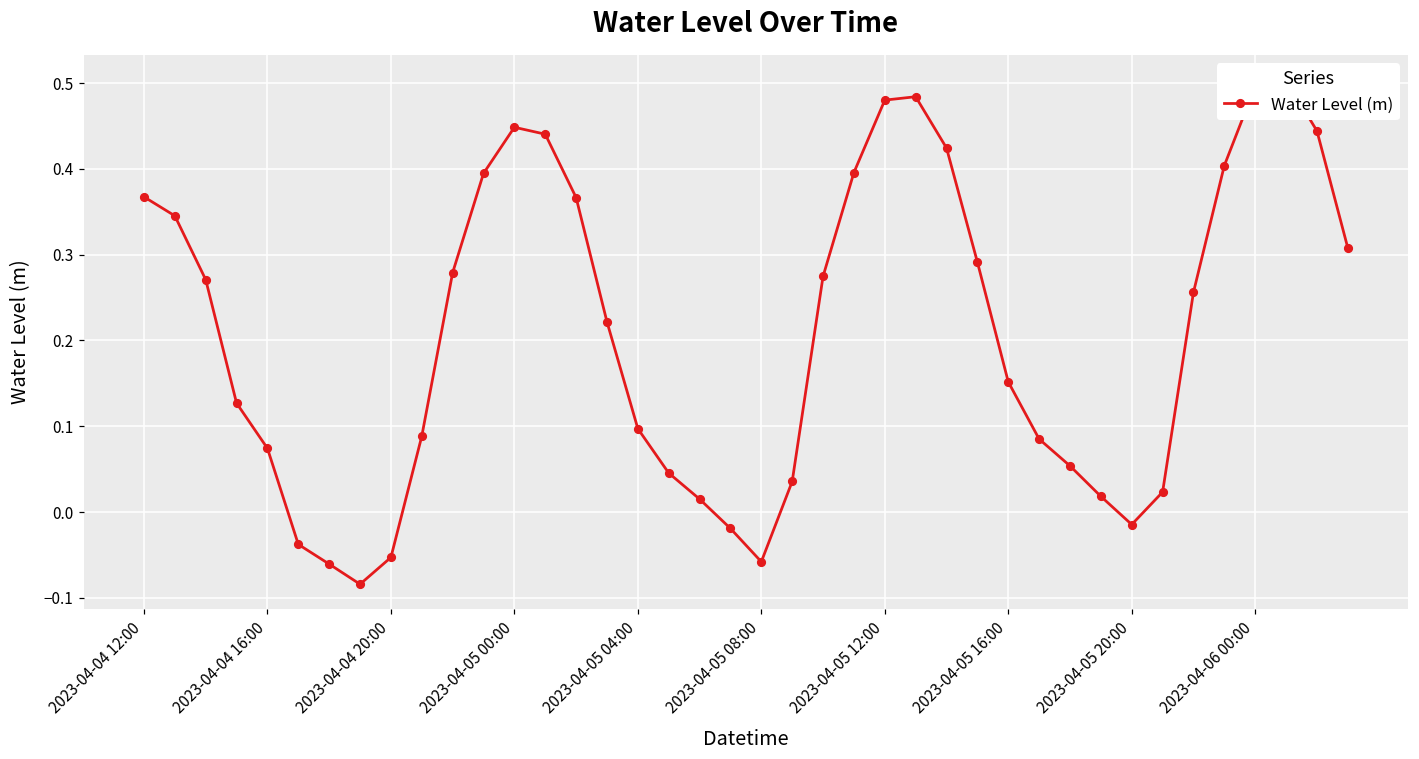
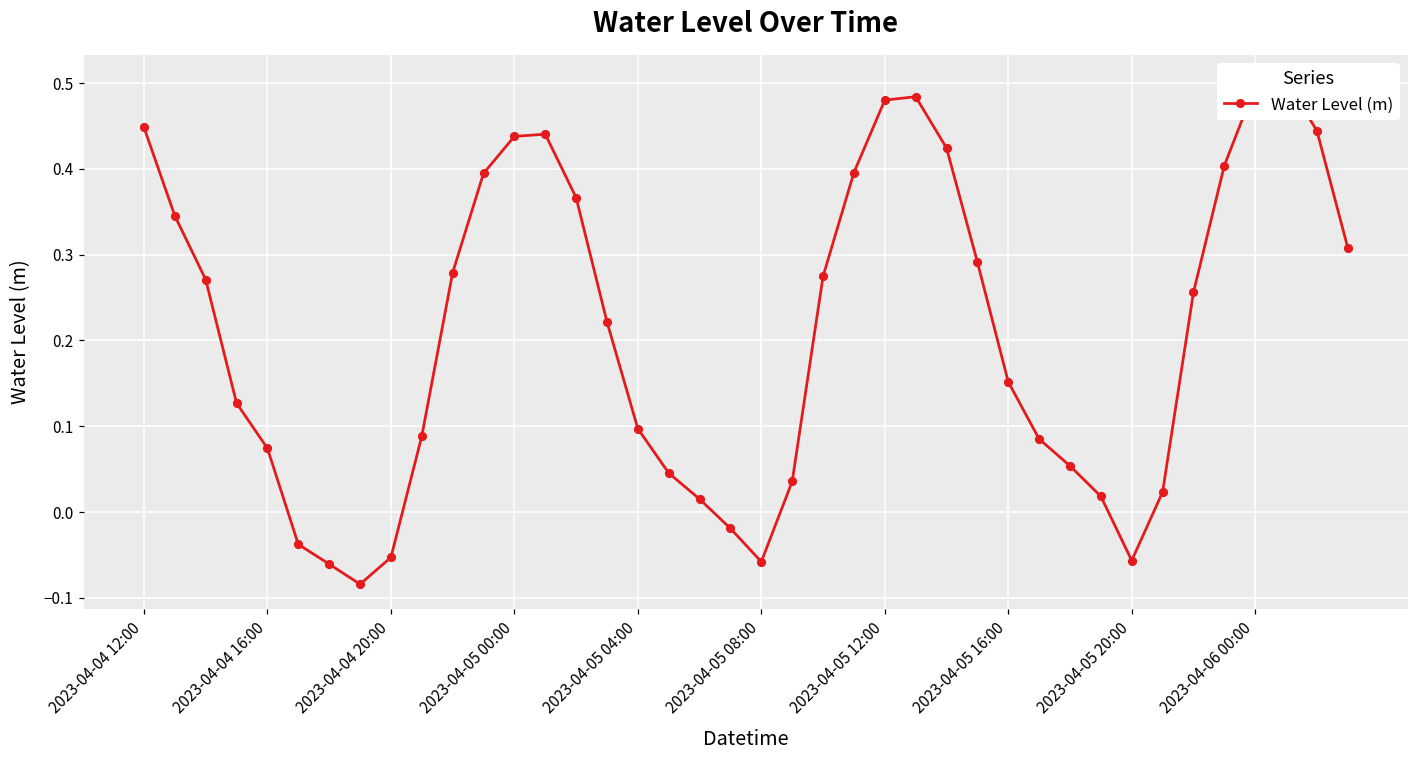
  {
-   "2023-04-04 12:00": 0.37,
+   "2023-04-04 12:00": 0.45,
    "2023-04-04 16:00": 0.07,
    "2023-04-04 20:00": -0.05,
-   "2023-04-05 00:00": 0.45,
+   "2023-04-05 00:00": 0.44,
    "2023-04-05 04:00": 0.10,
    "2023-04-05 08:00": -0.06,
    "2023-04-05 12:00": 0.48,
    "2023-04-05 16:00": 0.15,
-   "2023-04-05 20:00": -0.01
+   "2023-04-05 20:00": -0.06
  }
